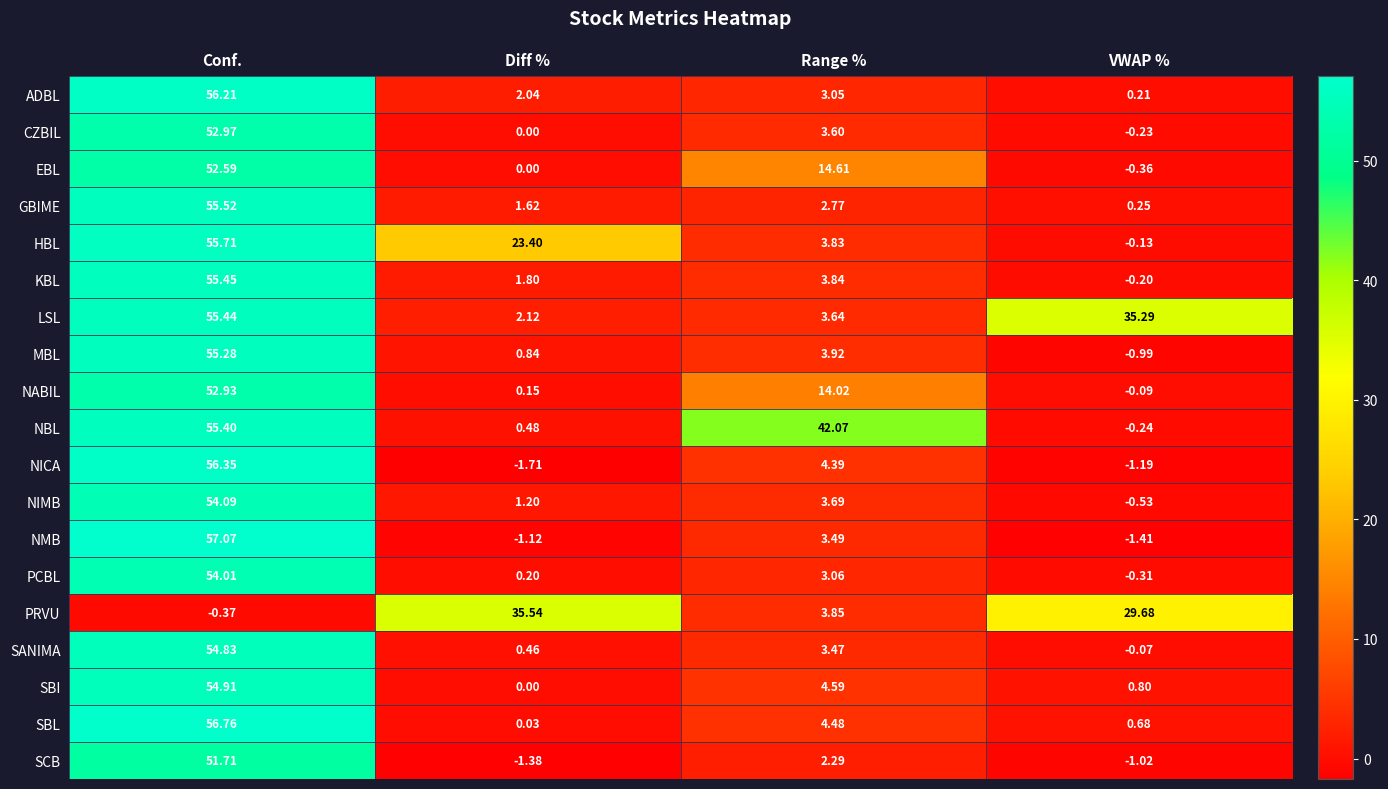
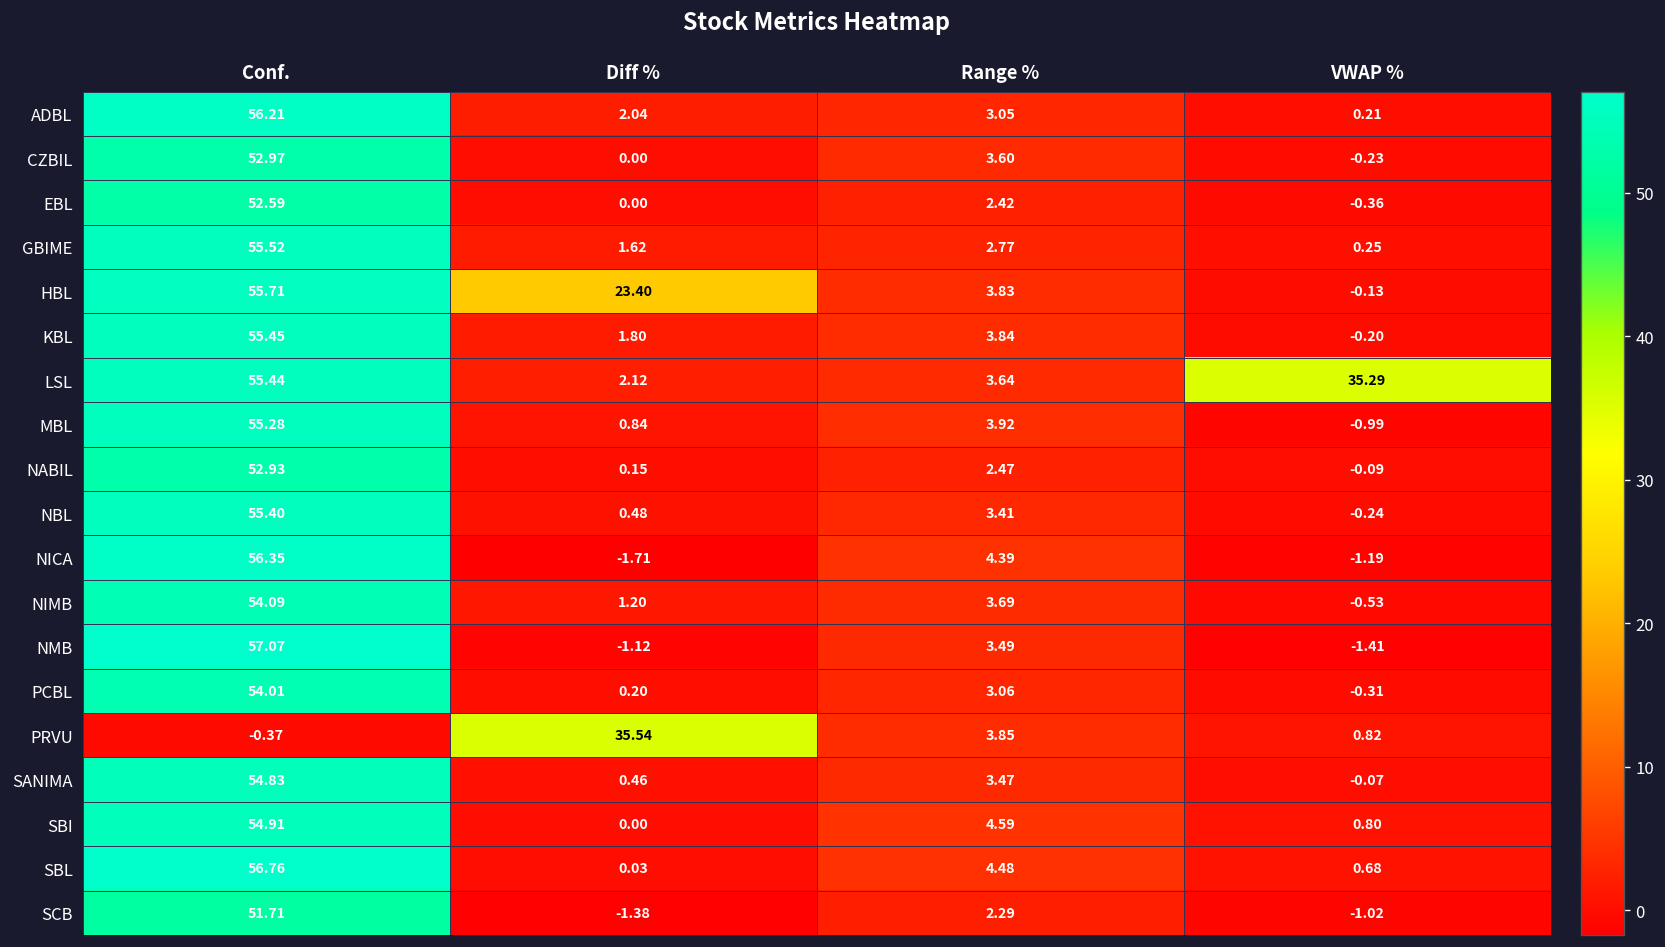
  {
    "ADBL": {
      "Conf.": 56.21,
      "Diff %": 2.04,
      "Range %": 3.05,
      "VWAP %": 0.21
    },
    "CZBIL": {
      "Conf.": 52.97,
      "Diff %": 0.00,
      "Range %": 3.60,
      "VWAP %": -0.23
    },
    "EBL": {
      "Conf.": 52.59,
      "Diff %": 0.00,
-     "Range %": 14.61,
+     "Range %": 2.42,
      "VWAP %": -0.36
    },
    "GBIME": {
      "Conf.": 55.52,
      "Diff %": 1.62,
      "Range %": 2.77,
      "VWAP %": 0.25
    },
    "HBL": {
      "Conf.": 55.71,
      "Diff %": 23.40,
      "Range %": 3.83,
      "VWAP %": -0.13
    },
    "KBL": {
      "Conf.": 55.45,
      "Diff %": 1.80,
      "Range %": 3.84,
      "VWAP %": -0.20
    },
    "LSL": {
      "Conf.": 55.44,
      "Diff %": 2.12,
      "Range %": 3.64,
      "VWAP %": 35.29
    },
    "MBL": {
      "Conf.": 55.28,
      "Diff %": 0.84,
      "Range %": 3.92,
      "VWAP %": -0.99
    },
    "NABIL": {
      "Conf.": 52.93,
      "Diff %": 0.15,
-     "Range %": 14.02,
+     "Range %": 2.47,
      "VWAP %": -0.09
    },
    "NBL": {
      "Conf.": 55.40,
      "Diff %": 0.48,
-     "Range %": 42.07,
+     "Range %": 3.41,
      "VWAP %": -0.24
    },
    "NICA": {
      "Conf.": 56.35,
      "Diff %": -1.71,
      "Range %": 4.39,
      "VWAP %": -1.19
    },
    "NIMB": {
      "Conf.": 54.09,
      "Diff %": 1.20,
      "Range %": 3.69,
      "VWAP %": -0.53
    },
    "NMB": {
      "Conf.": 57.07,
      "Diff %": -1.12,
      "Range %": 3.49,
      "VWAP %": -1.41
    },
    "PCBL": {
      "Conf.": 54.01,
      "Diff %": 0.20,
      "Range %": 3.06,
      "VWAP %": -0.31
    },
    "PRVU": {
      "Conf.": -0.37,
      "Diff %": 35.54,
      "Range %": 3.85,
-     "VWAP %": 29.68
+     "VWAP %": 0.82
    },
    "SANIMA": {
      "Conf.": 54.83,
      "Diff %": 0.46,
      "Range %": 3.47,
      "VWAP %": -0.07
    },
    "SBI": {
      "Conf.": 54.91,
      "Diff %": 0.00,
      "Range %": 4.59,
      "VWAP %": 0.80
    },
    "SBL": {
      "Conf.": 56.76,
      "Diff %": 0.03,
      "Range %": 4.48,
      "VWAP %": 0.68
    },
    "SCB": {
      "Conf.": 51.71,
      "Diff %": -1.38,
      "Range %": 2.29,
      "VWAP %": -1.02
    }
  }
